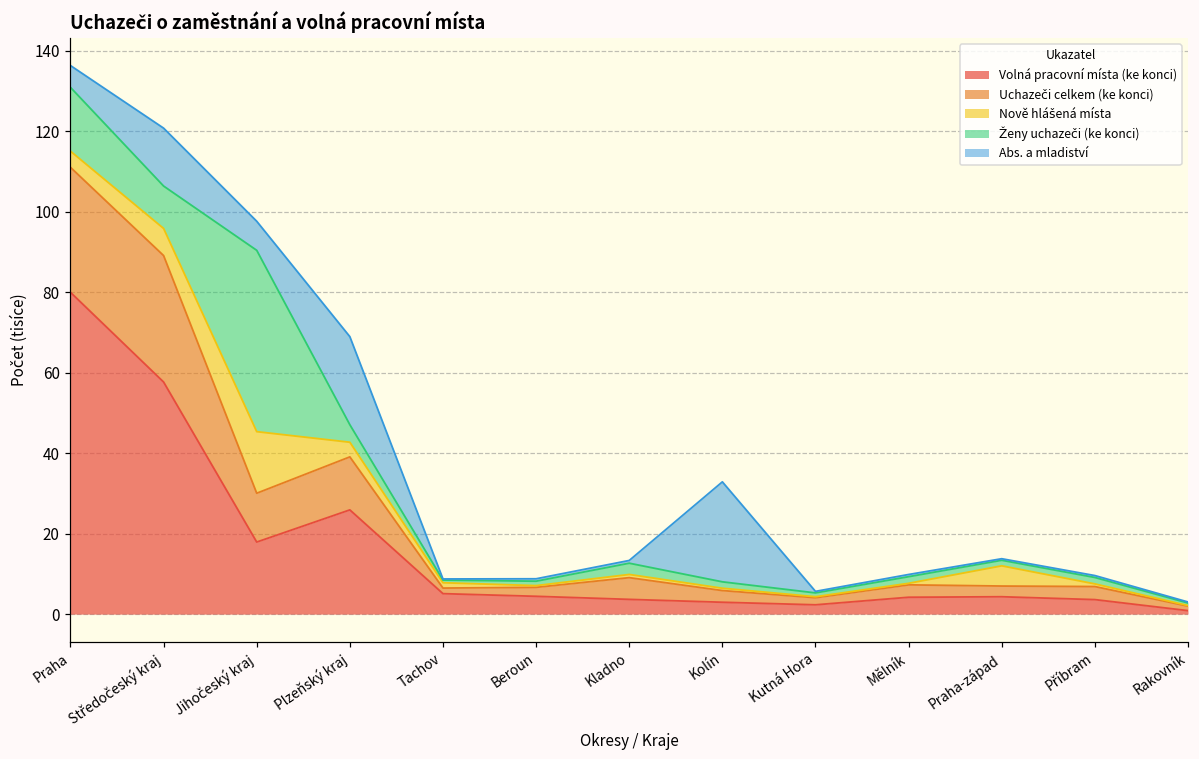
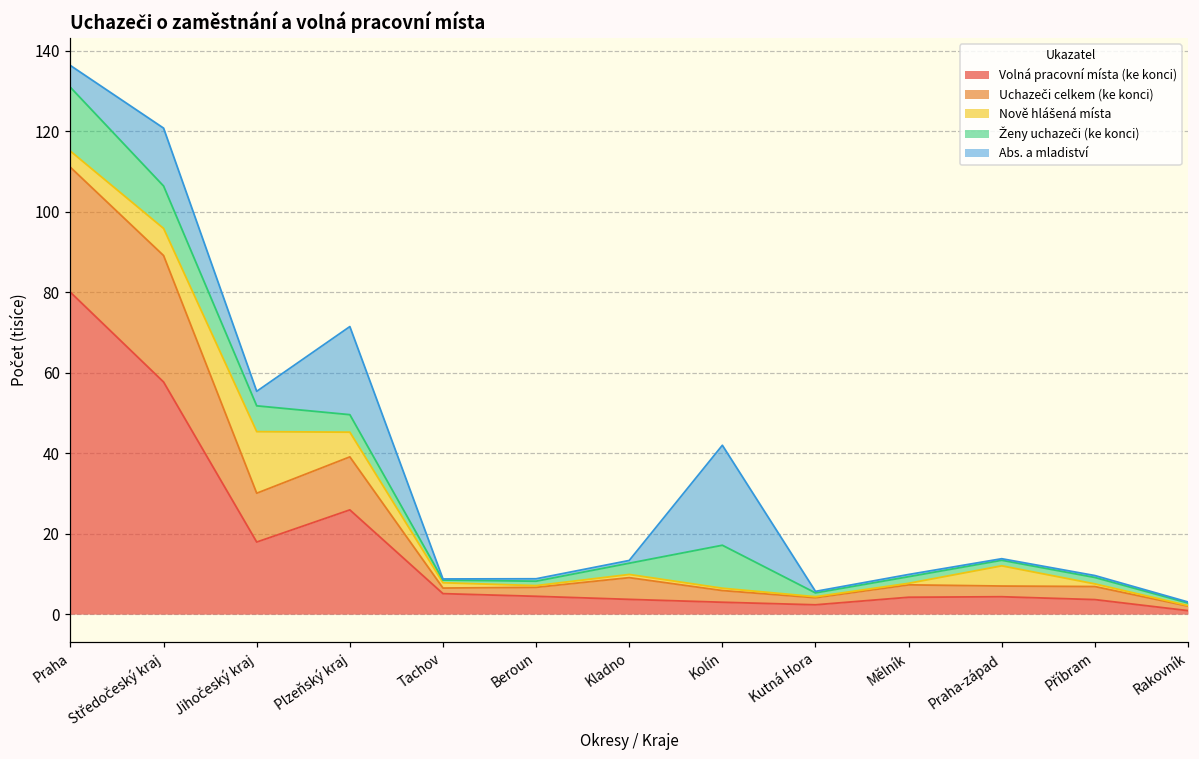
  {
    "Nově hlášená místa": {
      "Praha": 4,
      "Středočeský kraj": 7,
      "Jihočeský kraj": 15,
-     "Plzeňský kraj": 4,
+     "Plzeňský kraj": 6,
      "Kladno": 1,
      "Praha-západ": 5
    },
    "Ženy uchazeči (ke konci)": {
      "Praha": 16,
      "Středočeský kraj": 11,
-     "Jihočeský kraj": 45,
+     "Jihočeský kraj": 6,
      "Plzeňský kraj": 4,
-     "Kolín": 2
+     "Kolín": 11
    },
    "Abs. a mladiství": {
      "Praha": 5,
      "Středočeský kraj": 14,
-     "Jihočeský kraj": 7,
+     "Jihočeský kraj": 4,
      "Plzeňský kraj": 22,
      "Kolín": 25
    }
  }
